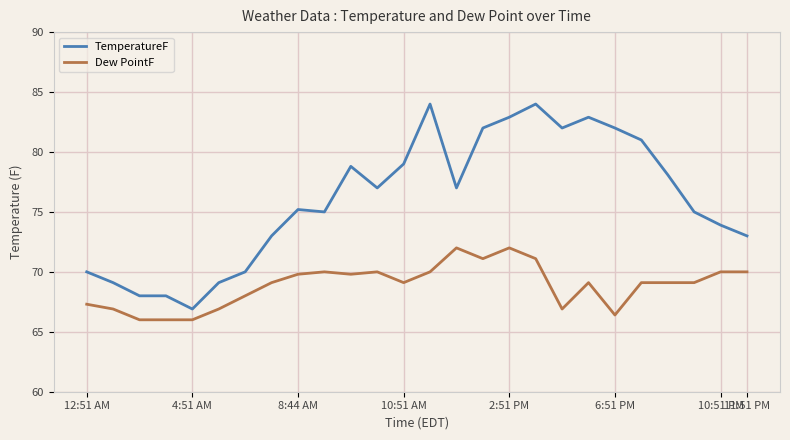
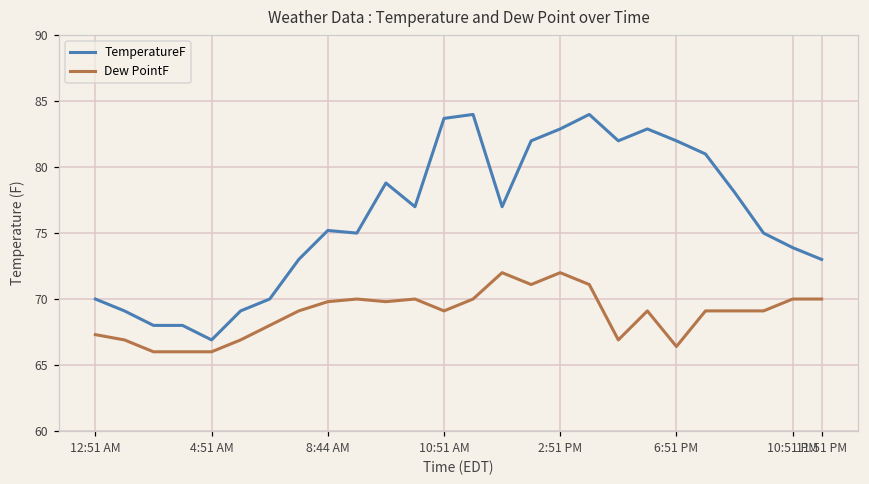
  {
    "TemperatureF": {
      "12:51 AM": 70.0,
      "4:51 AM": 66.9,
      "8:44 AM": 75.2,
-     "10:51 AM": 79.0,
+     "10:51 AM": 83.7,
      "2:51 PM": 82.9,
      "6:51 PM": 82.0
    },
    "Dew PointF": {
      "12:51 AM": 67.3,
      "4:51 AM": 66.0,
      "8:44 AM": 69.8,
      "10:51 AM": 69.1,
      "2:51 PM": 72.0,
      "6:51 PM": 66.4
    }
  }
